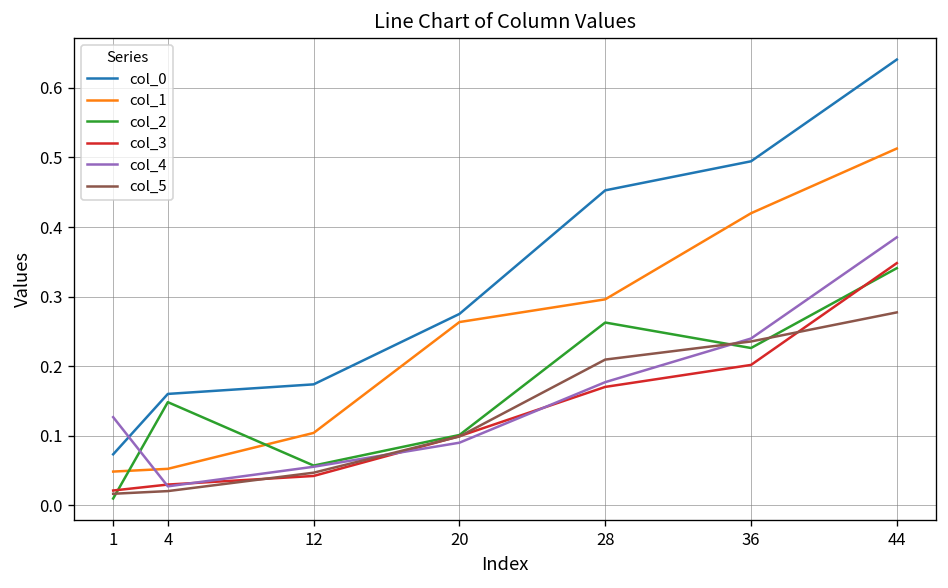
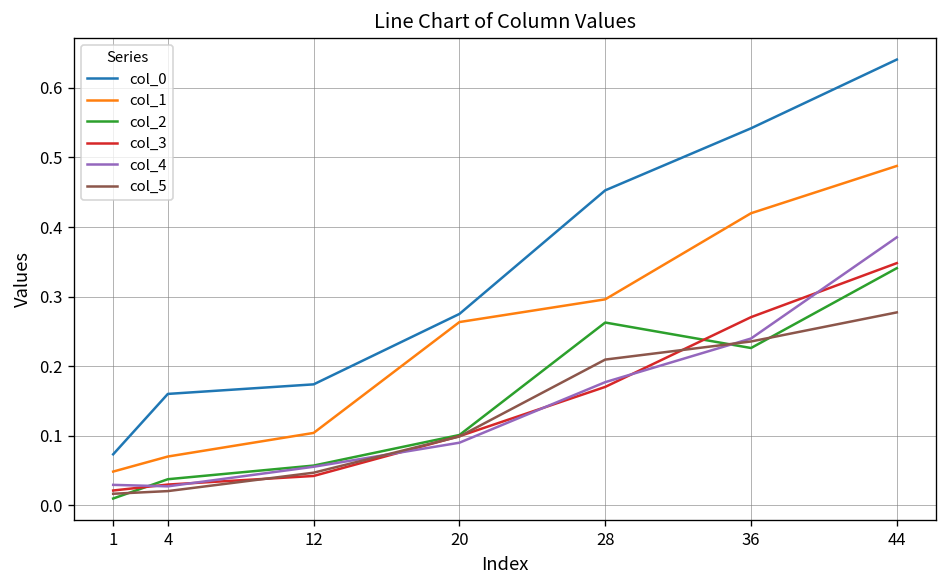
  {
    "col_0": {
      "1": 0.07,
      "4": 0.16,
      "12": 0.17,
      "20": 0.28,
      "28": 0.45,
-     "36": 0.49,
+     "36": 0.54,
      "44": 0.64
    },
    "col_1": {
      "1": 0.05,
-     "4": 0.05,
+     "4": 0.07,
      "12": 0.10,
      "20": 0.26,
      "28": 0.30,
      "36": 0.42,
-     "44": 0.51
+     "44": 0.49
    },
    "col_2": {
      "1": 0.01,
-     "4": 0.15,
+     "4": 0.04,
      "28": 0.26,
      "36": 0.23,
      "44": 0.34
    },
    "col_3": {
      "1": 0.02,
      "12": 0.04,
      "28": 0.17,
-     "36": 0.20,
+     "36": 0.27,
      "44": 0.35
    },
    "col_4": {
-     "1": 0.13,
+     "1": 0.03,
      "20": 0.09,
      "28": 0.18,
      "44": 0.39
    },
    "col_5": {
      "1": 0.02,
      "4": 0.02,
      "12": 0.05,
      "28": 0.21,
      "44": 0.28
    }
  }
